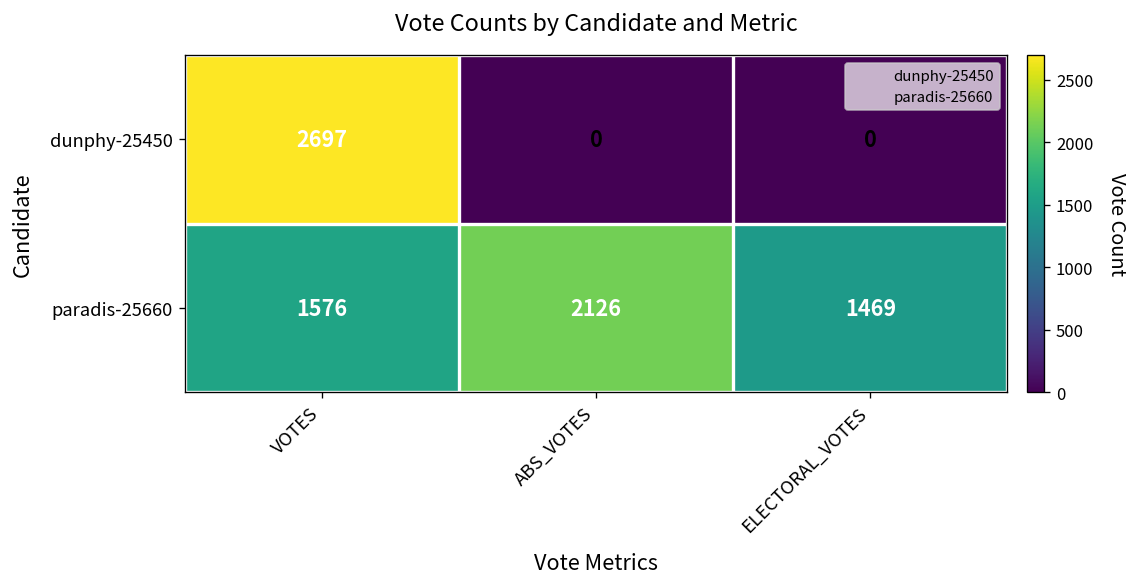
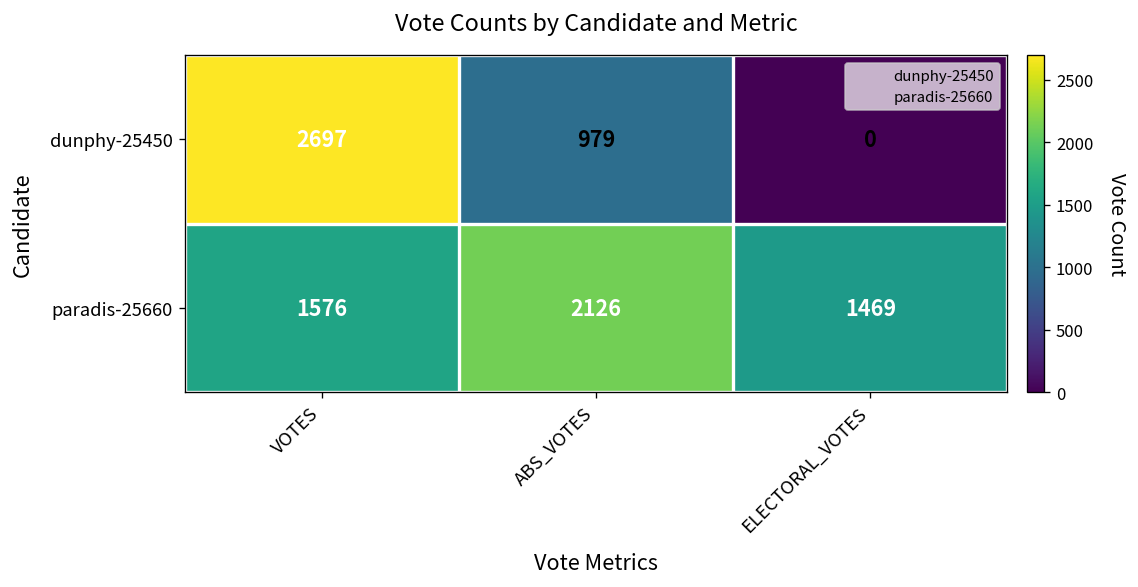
  {
    "dunphy-25450": {
      "VOTES": 2697,
-     "ABS_VOTES": 0,
+     "ABS_VOTES": 979,
      "ELECTORAL_VOTES": 0
    },
    "paradis-25660": {
      "VOTES": 1576,
      "ABS_VOTES": 2126,
      "ELECTORAL_VOTES": 1469
    }
  }
